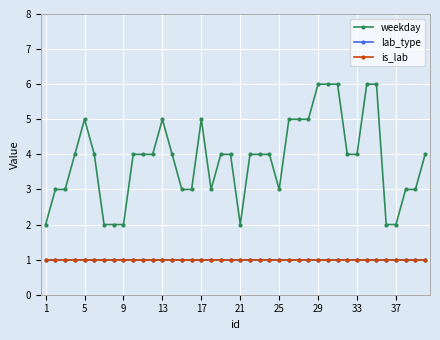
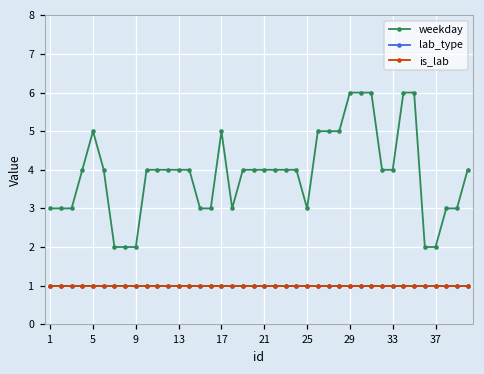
  {
    "weekday": {
-     "1": 2,
+     "1": 3,
      "5": 5,
      "9": 2,
-     "13": 5,
+     "13": 4,
      "17": 5,
-     "21": 2,
+     "21": 4,
      "25": 3,
      "29": 6,
      "33": 4,
      "37": 2
    },
    "is_lab": {
      "1": 1,
      "5": 1,
      "9": 1,
      "13": 1,
      "17": 1,
      "21": 1,
      "25": 1,
      "29": 1,
      "33": 1,
      "37": 1
    }
  }
